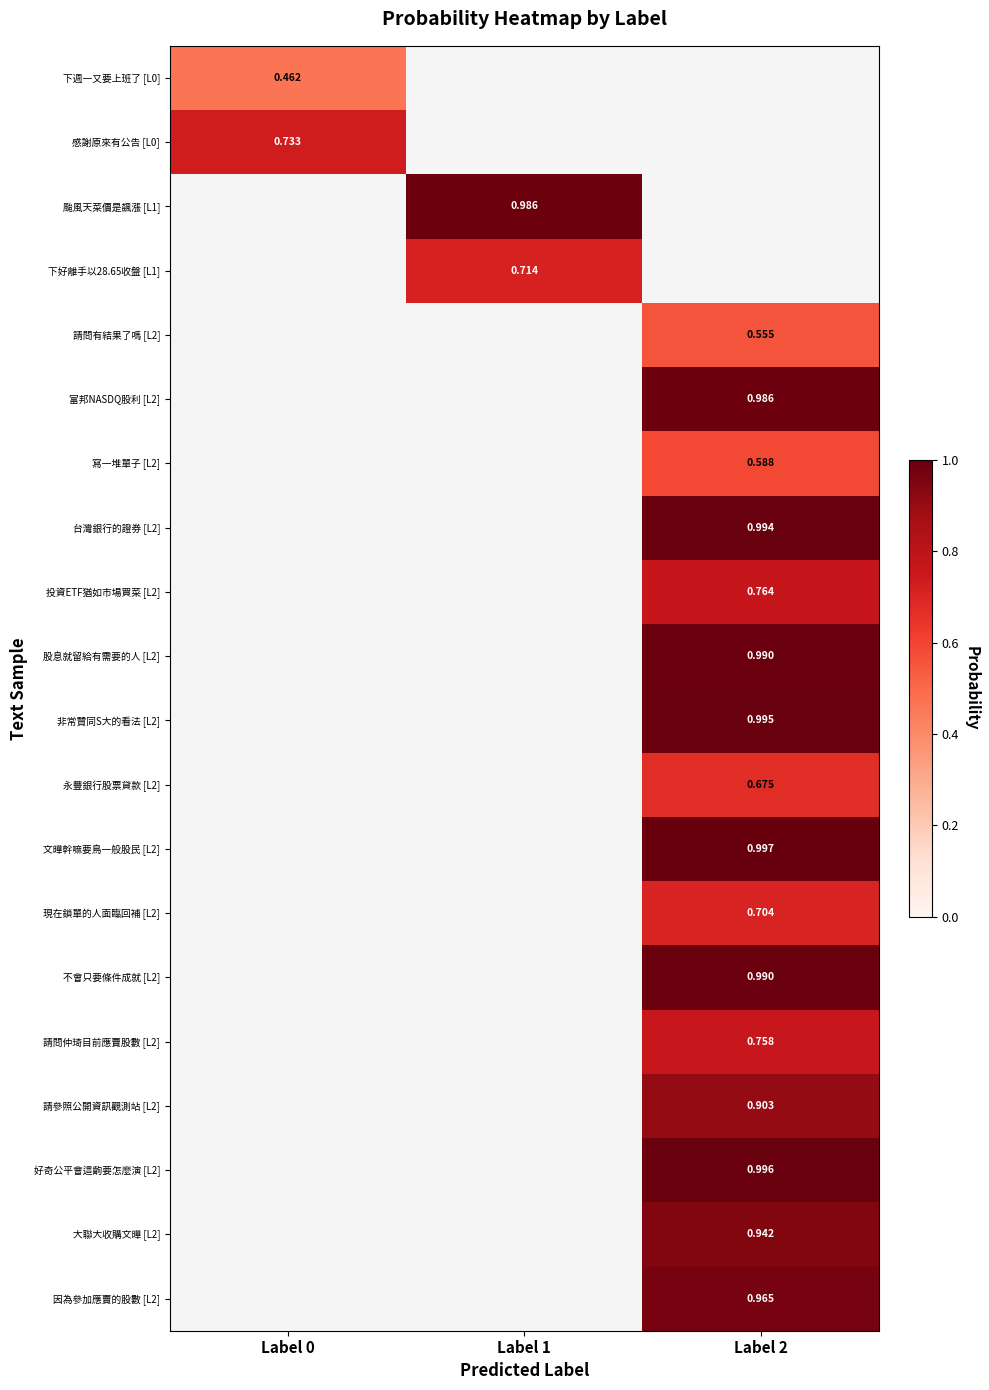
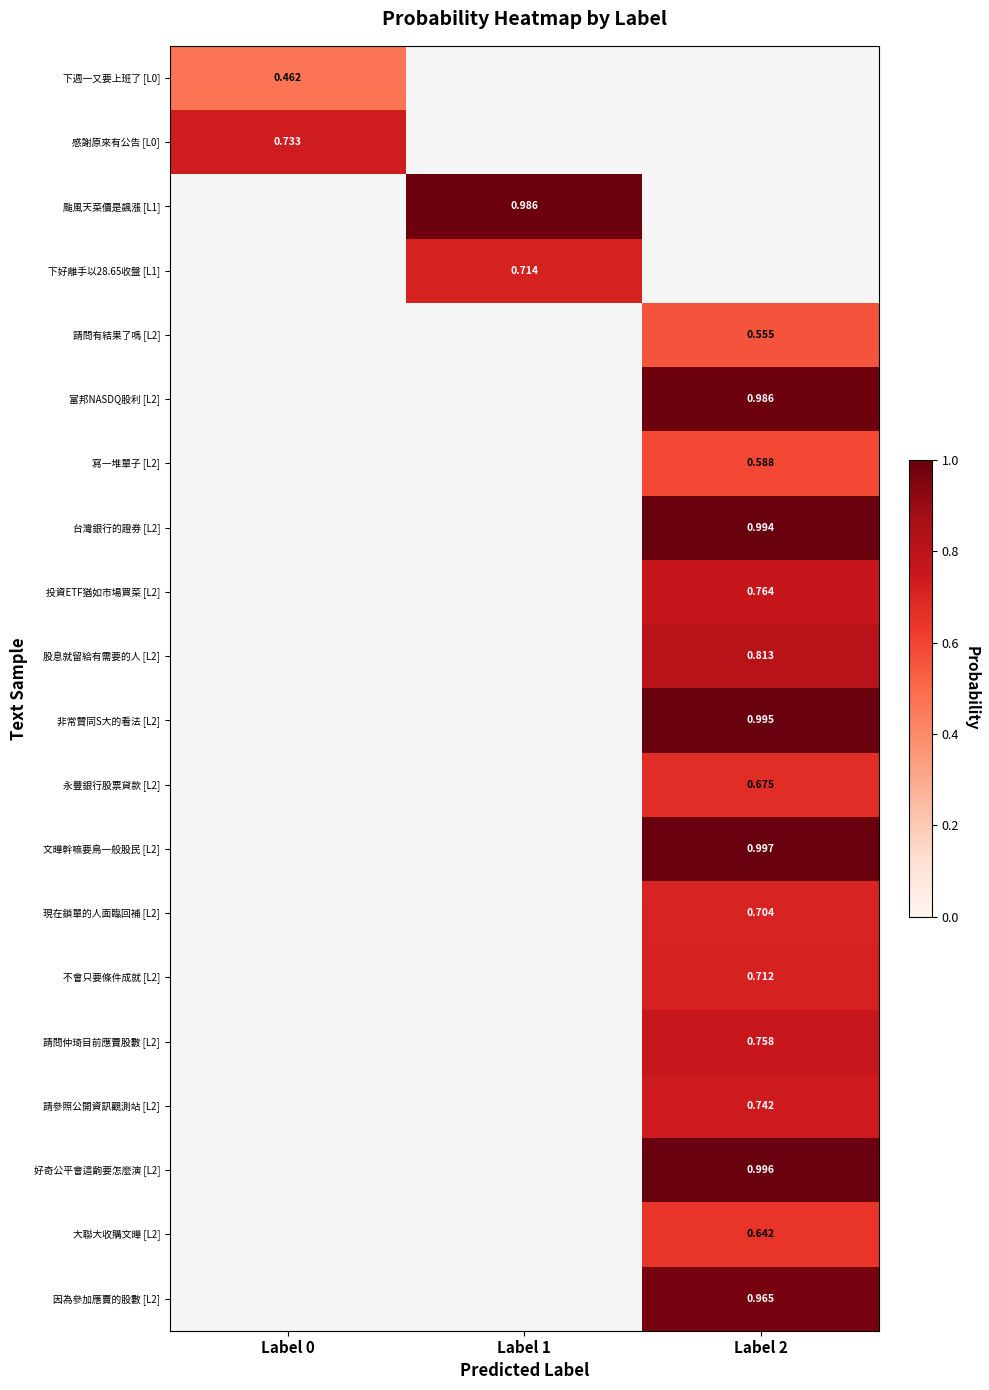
  {
    "下週一又要上班了 [L0]": {
      "Label 0": 0.462
    },
    "感謝原來有公告 [L0]": {
      "Label 0": 0.733
    },
    "颱風天菜價是飆漲 [L1]": {
      "Label 1": 0.986
    },
    "下好離手以28.65收盤 [L1]": {
      "Label 1": 0.714
    },
    "請問有結果了嗎 [L2]": {
      "Label 2": 0.555
    },
    "富邦NASDQ股利 [L2]": {
      "Label 2": 0.986
    },
    "寫一堆單子 [L2]": {
      "Label 2": 0.588
    },
    "台灣銀行的證券 [L2]": {
      "Label 2": 0.994
    },
    "投資ETF猶如市場買菜 [L2]": {
      "Label 2": 0.764
    },
    "股息就留給有需要的人 [L2]": {
-     "Label 2": 0.990
+     "Label 2": 0.813
    },
    "非常贊同S大的看法 [L2]": {
      "Label 2": 0.995
    },
    "永豐銀行股票貸款 [L2]": {
      "Label 2": 0.675
    },
    "文曄幹嘛要鳥一般股民 [L2]": {
      "Label 2": 0.997
    },
    "現在鎖單的人面臨回補 [L2]": {
      "Label 2": 0.704
    },
    "不會只要條件成就 [L2]": {
-     "Label 2": 0.990
+     "Label 2": 0.712
    },
    "請問仲琦目前應賣股數 [L2]": {
      "Label 2": 0.758
    },
    "請參照公開資訊觀測站 [L2]": {
-     "Label 2": 0.903
+     "Label 2": 0.742
    },
    "好奇公平會這齣要怎麼演 [L2]": {
      "Label 2": 0.996
    },
    "大聯大收購文曄 [L2]": {
-     "Label 2": 0.942
+     "Label 2": 0.642
    },
    "因為參加應賣的股數 [L2]": {
      "Label 2": 0.965
    }
  }
